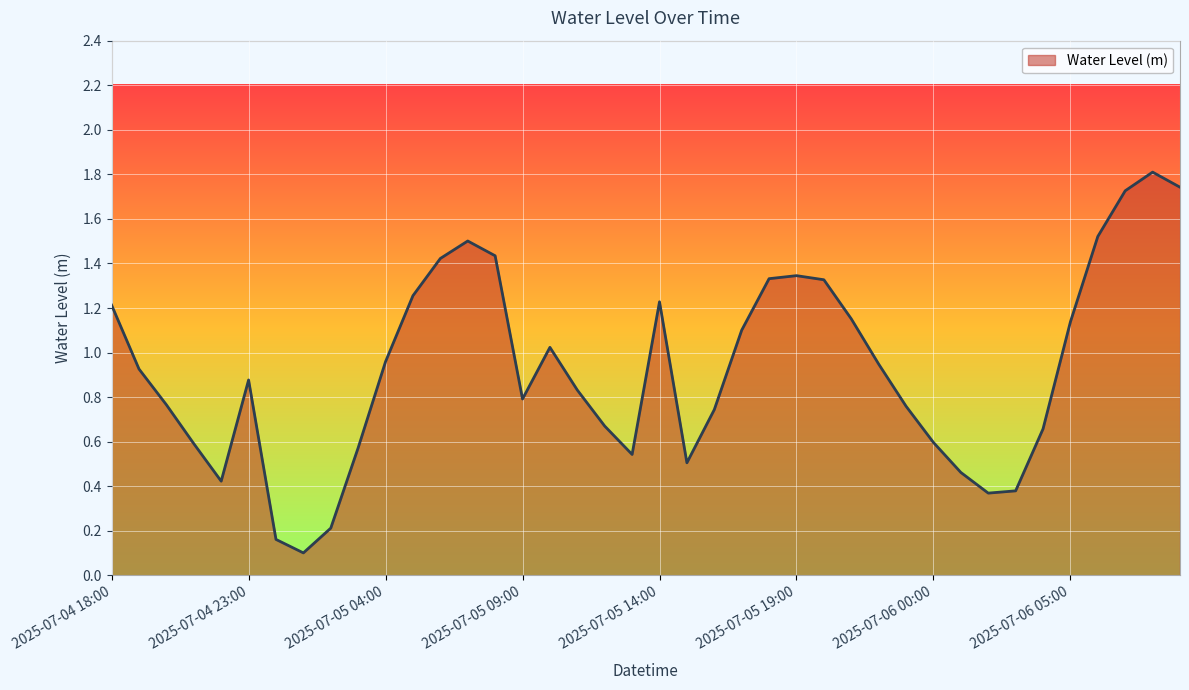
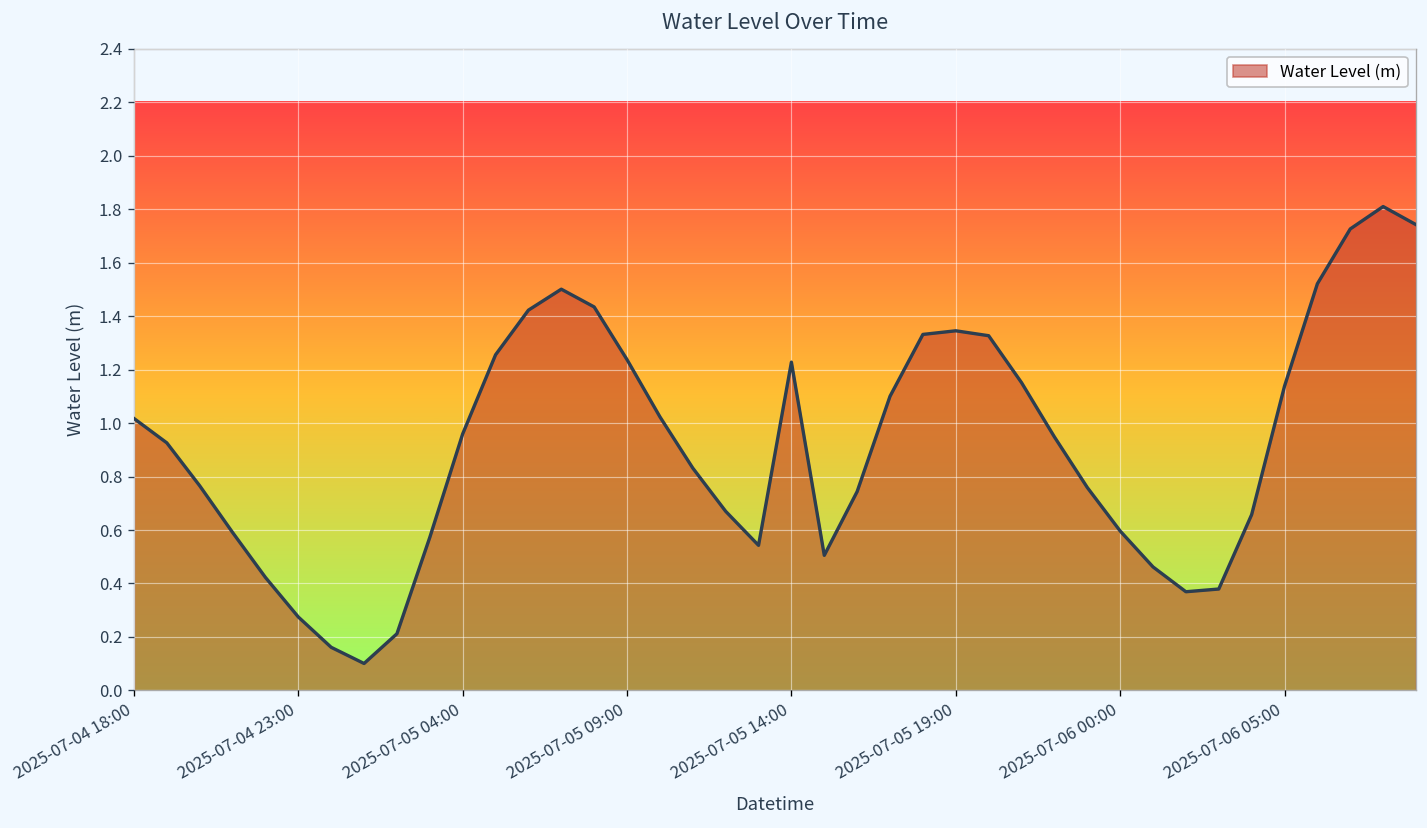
  {
-   "2025-07-04 18:00": 1.21,
-   "2025-07-04 23:00": 0.88,
+   "2025-07-04 18:00": 1.02,
+   "2025-07-04 23:00": 0.27,
    "2025-07-05 04:00": 0.96,
-   "2025-07-05 09:00": 0.79,
+   "2025-07-05 09:00": 1.24,
    "2025-07-05 14:00": 1.23,
    "2025-07-05 19:00": 1.35,
    "2025-07-06 00:00": 0.60,
    "2025-07-06 05:00": 1.14
  }
